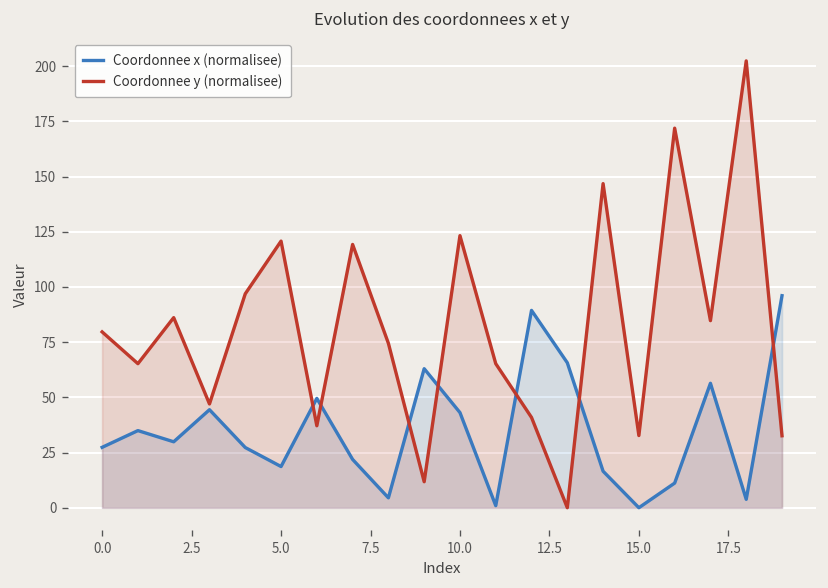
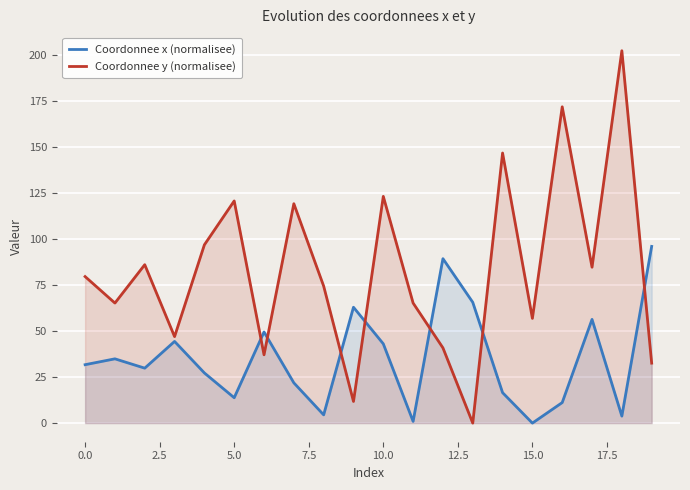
  {
    "Coordonnee x (normalisee)": {
-     "0.0": 27,
-     "5.0": 19,
+     "0.0": 32,
+     "5.0": 14,
      "10.0": 43,
      "15.0": 0
    },
    "Coordonnee y (normalisee)": {
      "0.0": 80,
      "5.0": 121,
      "10.0": 123,
-     "15.0": 33
+     "15.0": 57
    }
  }
